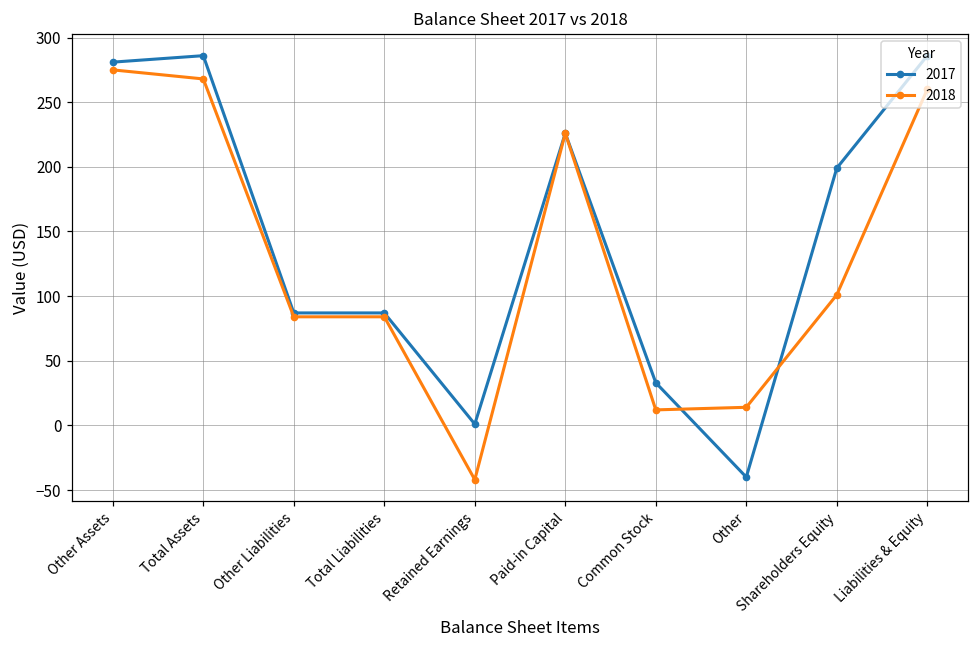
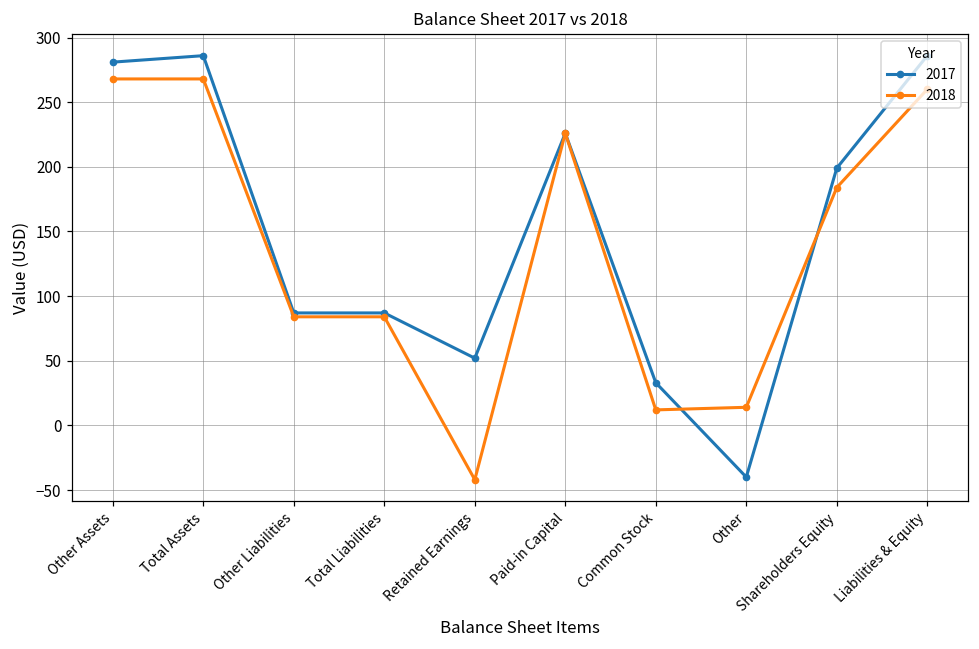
  {
    "2017": {
      "Other Assets": 281,
      "Total Assets": 286,
      "Other Liabilities": 87,
      "Total Liabilities": 87,
-     "Retained Earnings": 1,
+     "Retained Earnings": 52,
      "Common Stock": 33,
      "Other": -40,
      "Shareholders Equity": 199
    },
    "2018": {
-     "Other Assets": 275,
+     "Other Assets": 268,
      "Total Assets": 268,
      "Other Liabilities": 84,
      "Total Liabilities": 84,
      "Retained Earnings": -42,
      "Common Stock": 12,
      "Other": 14,
-     "Shareholders Equity": 101
+     "Shareholders Equity": 184
    }
  }
